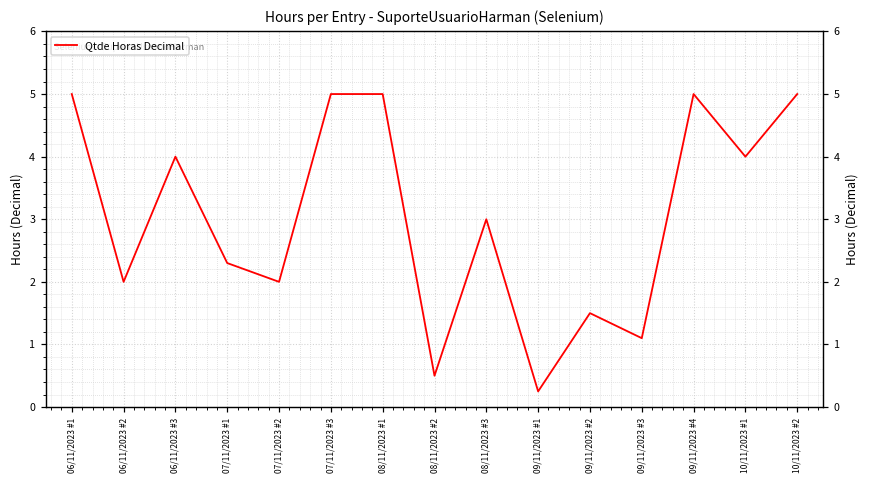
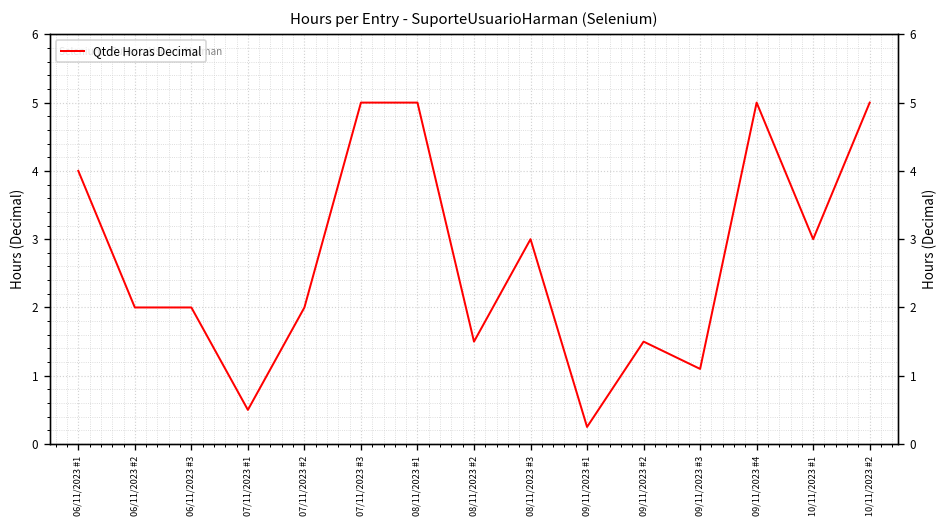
  {
-   "06/11/2023 #1": 5,
+   "06/11/2023 #1": 4,
    "06/11/2023 #2": 2.0,
-   "06/11/2023 #3": 4,
-   "07/11/2023 #1": 2.3,
+   "06/11/2023 #3": 2,
+   "07/11/2023 #1": 0.5,
    "07/11/2023 #2": 2.0,
    "07/11/2023 #3": 5.0,
    "08/11/2023 #1": 5.0,
-   "08/11/2023 #2": 0.5,
+   "08/11/2023 #2": 1.5,
    "08/11/2023 #3": 3.0,
    "09/11/2023 #1": 0.3,
    "09/11/2023 #2": 1.5,
    "09/11/2023 #3": 1.1,
    "09/11/2023 #4": 5.0,
-   "10/11/2023 #1": 4,
+   "10/11/2023 #1": 3,
    "10/11/2023 #2": 5.0
  }
